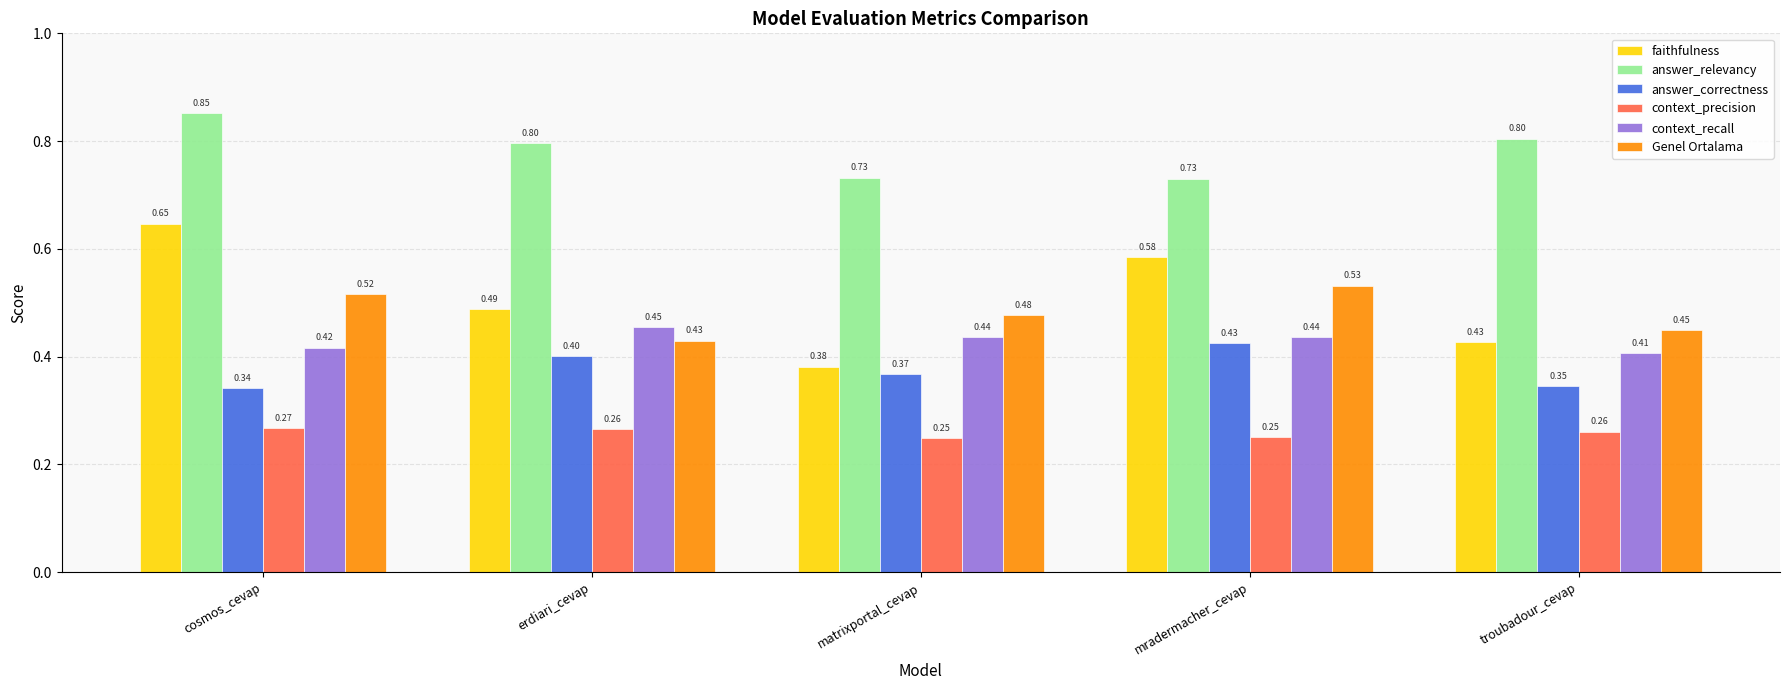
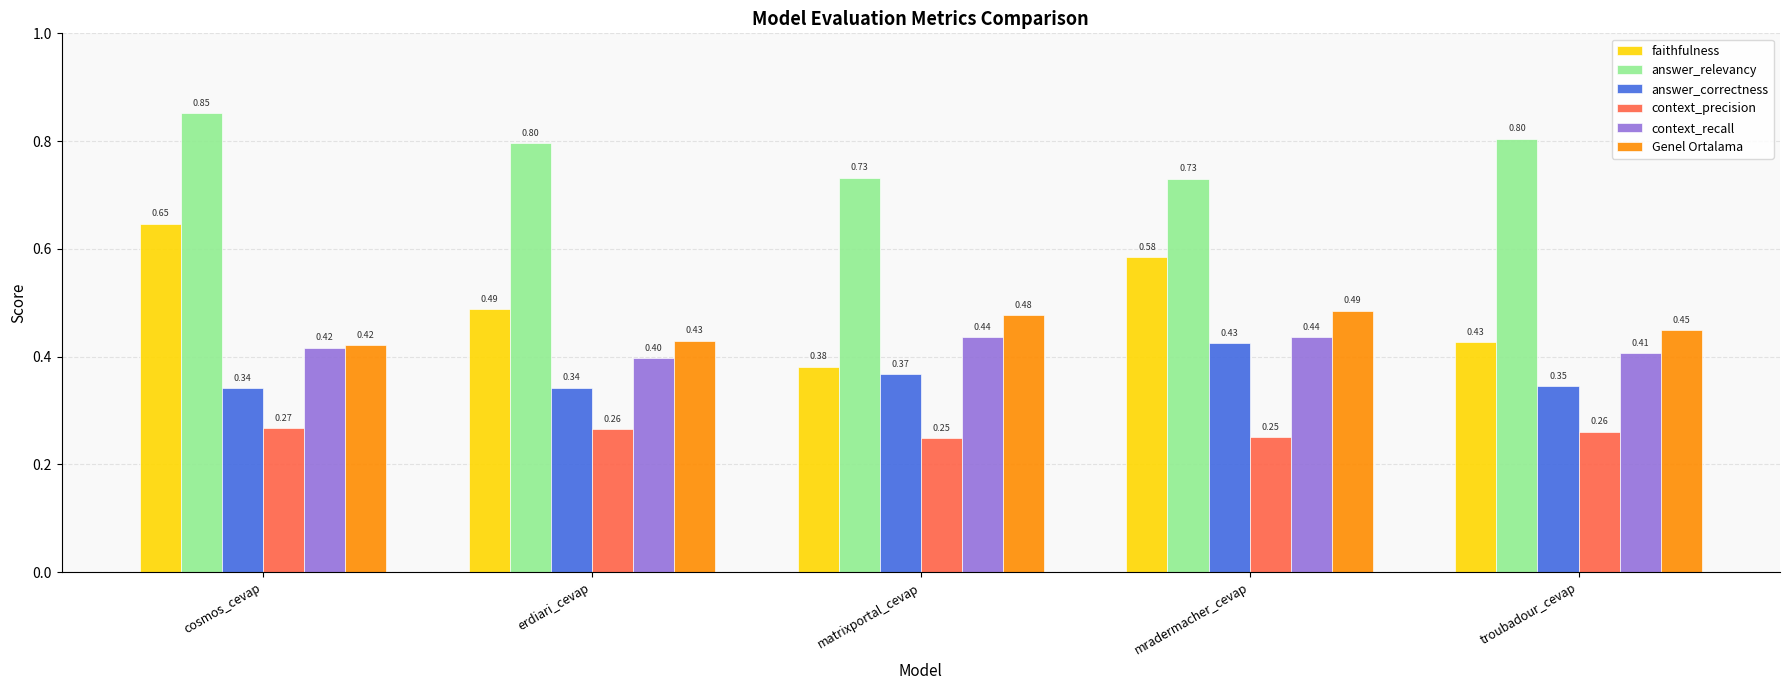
  {
    "faithfulness": {
      "cosmos_cevap": 0.65,
      "erdiari_cevap": 0.49,
      "matrixportal_cevap": 0.38,
      "mradermacher_cevap": 0.58,
      "troubadour_cevap": 0.43
    },
    "answer_relevancy": {
      "cosmos_cevap": 0.85,
      "erdiari_cevap": 0.80,
      "matrixportal_cevap": 0.73,
      "mradermacher_cevap": 0.73,
      "troubadour_cevap": 0.80
    },
    "answer_correctness": {
      "cosmos_cevap": 0.34,
-     "erdiari_cevap": 0.40,
+     "erdiari_cevap": 0.34,
      "matrixportal_cevap": 0.37,
      "mradermacher_cevap": 0.43,
      "troubadour_cevap": 0.35
    },
    "context_precision": {
      "cosmos_cevap": 0.27,
      "erdiari_cevap": 0.26,
      "matrixportal_cevap": 0.25,
      "mradermacher_cevap": 0.25,
      "troubadour_cevap": 0.26
    },
    "context_recall": {
      "cosmos_cevap": 0.42,
-     "erdiari_cevap": 0.45,
+     "erdiari_cevap": 0.40,
      "matrixportal_cevap": 0.44,
      "mradermacher_cevap": 0.44,
      "troubadour_cevap": 0.41
    },
    "Genel Ortalama": {
-     "cosmos_cevap": 0.52,
+     "cosmos_cevap": 0.42,
      "erdiari_cevap": 0.43,
      "matrixportal_cevap": 0.48,
-     "mradermacher_cevap": 0.53,
+     "mradermacher_cevap": 0.49,
      "troubadour_cevap": 0.45
    }
  }
